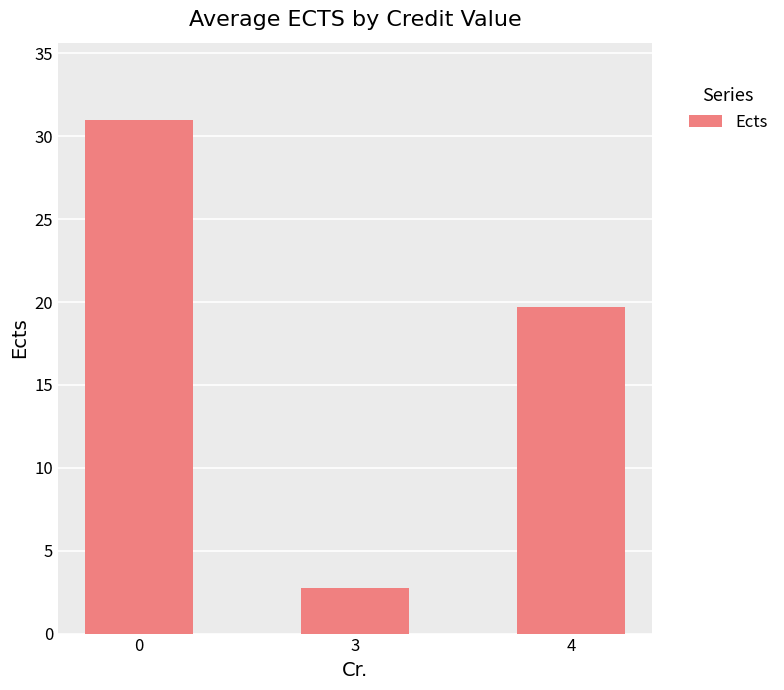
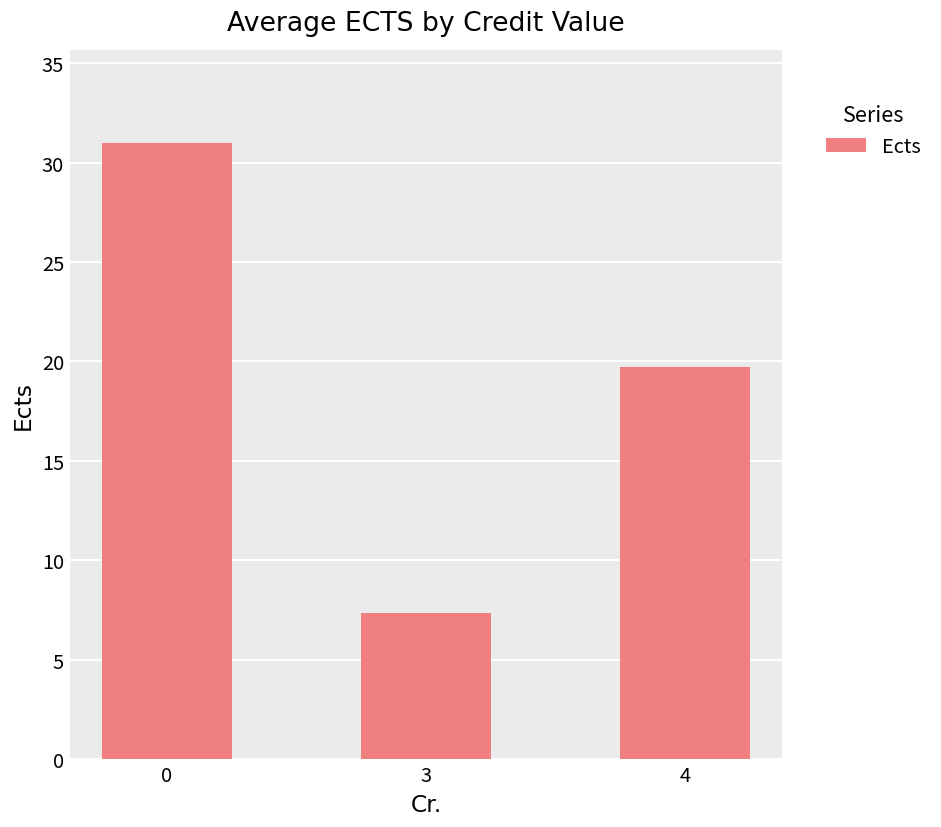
  {
    "0": 31.0,
-   "3": 2.7,
+   "3": 7.4,
    "4": 19.7
  }
